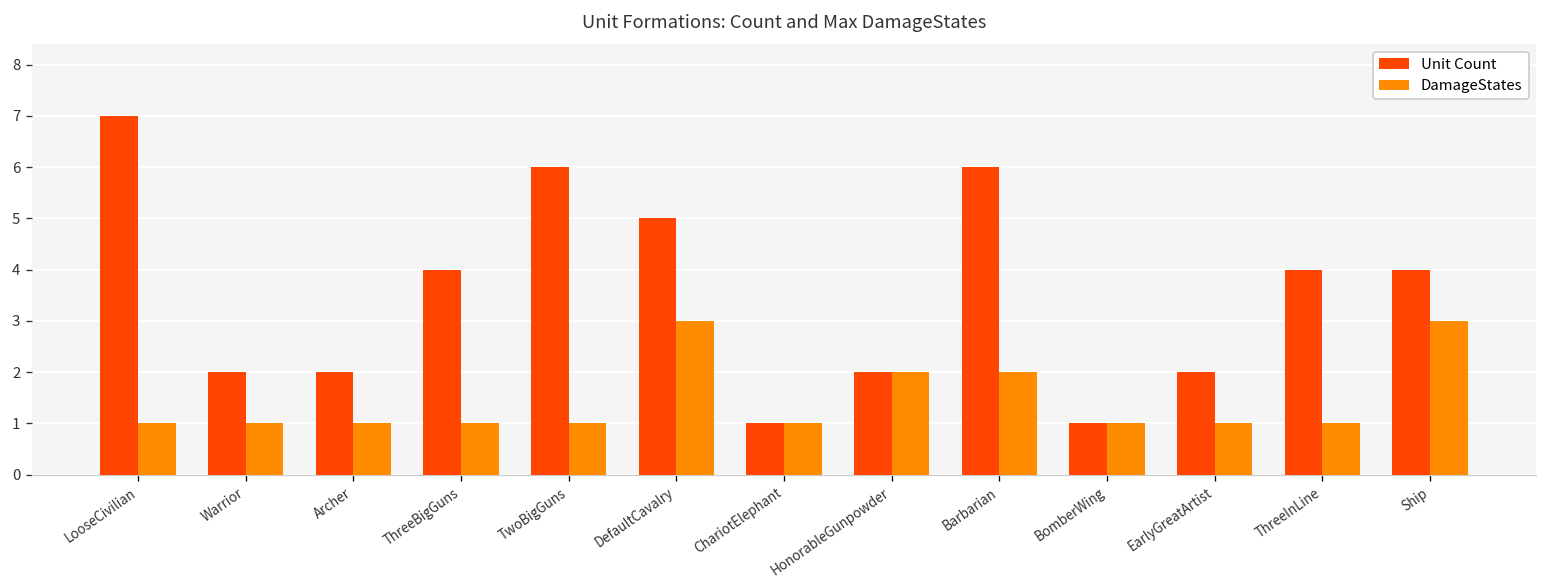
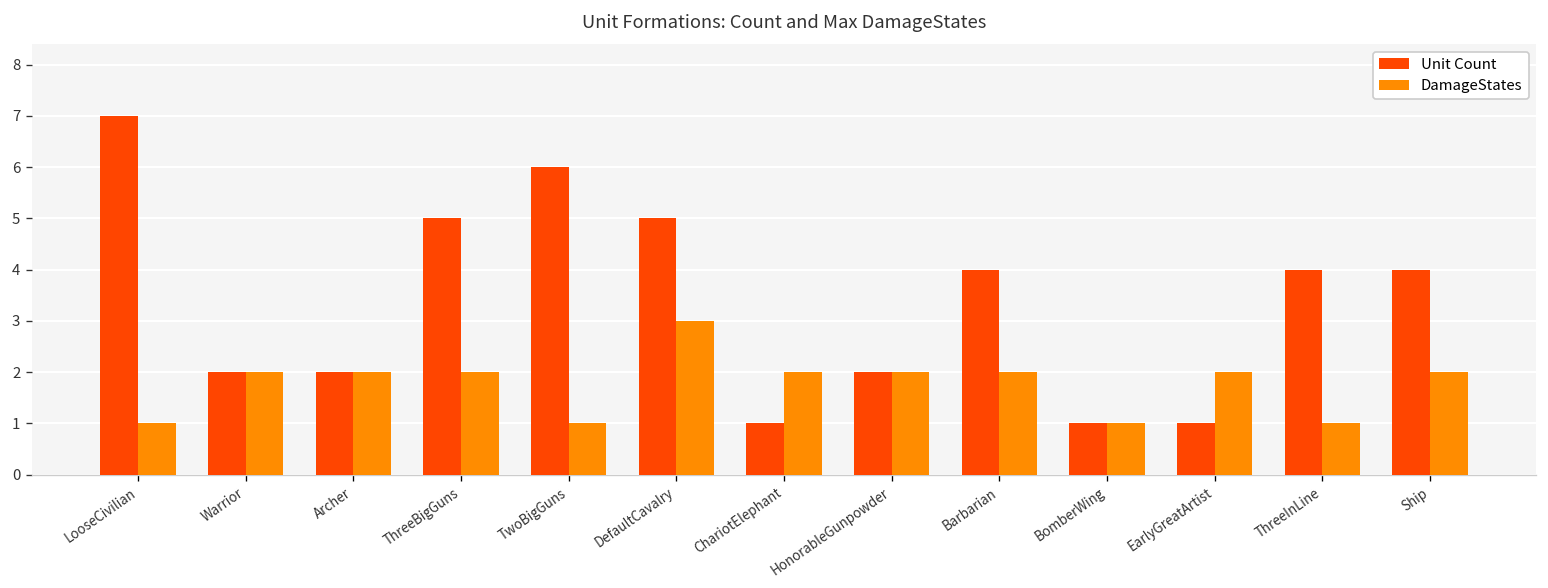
  {
    "Unit Count": {
      "LooseCivilian": 7,
      "Warrior": 2,
      "Archer": 2,
-     "ThreeBigGuns": 4,
+     "ThreeBigGuns": 5,
      "TwoBigGuns": 6,
      "DefaultCavalry": 5,
      "ChariotElephant": 1,
      "HonorableGunpowder": 2,
-     "Barbarian": 6,
+     "Barbarian": 4,
      "BomberWing": 1,
-     "EarlyGreatArtist": 2,
+     "EarlyGreatArtist": 1,
      "ThreeInLine": 4,
      "Ship": 4
    },
    "DamageStates": {
      "LooseCivilian": 1,
-     "Warrior": 1,
-     "Archer": 1,
-     "ThreeBigGuns": 1,
+     "Warrior": 2,
+     "Archer": 2,
+     "ThreeBigGuns": 2,
      "TwoBigGuns": 1,
      "DefaultCavalry": 3,
-     "ChariotElephant": 1,
+     "ChariotElephant": 2,
      "HonorableGunpowder": 2,
      "Barbarian": 2,
      "BomberWing": 1,
-     "EarlyGreatArtist": 1,
+     "EarlyGreatArtist": 2,
      "ThreeInLine": 1,
-     "Ship": 3
+     "Ship": 2
    }
  }
